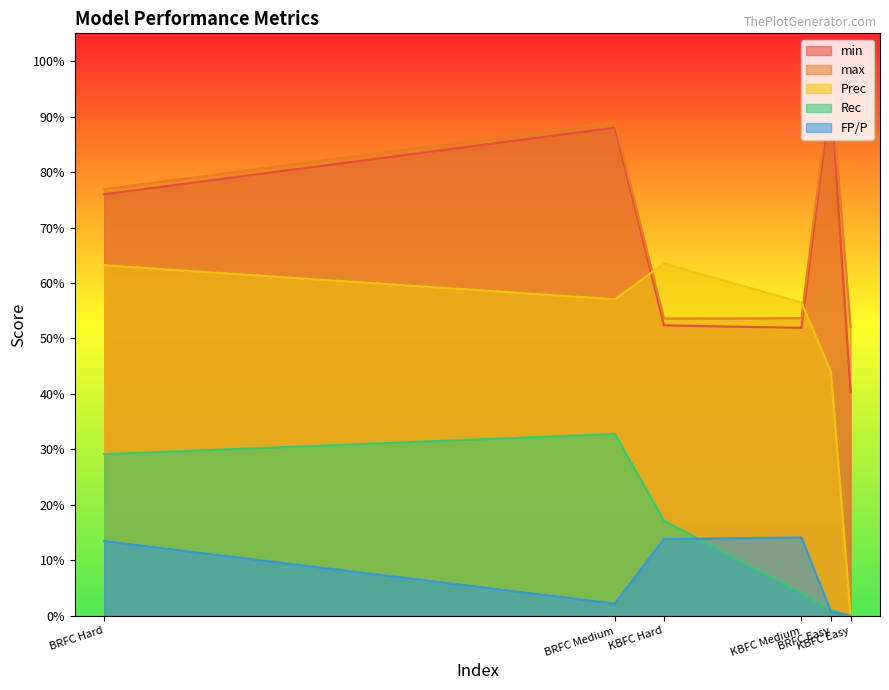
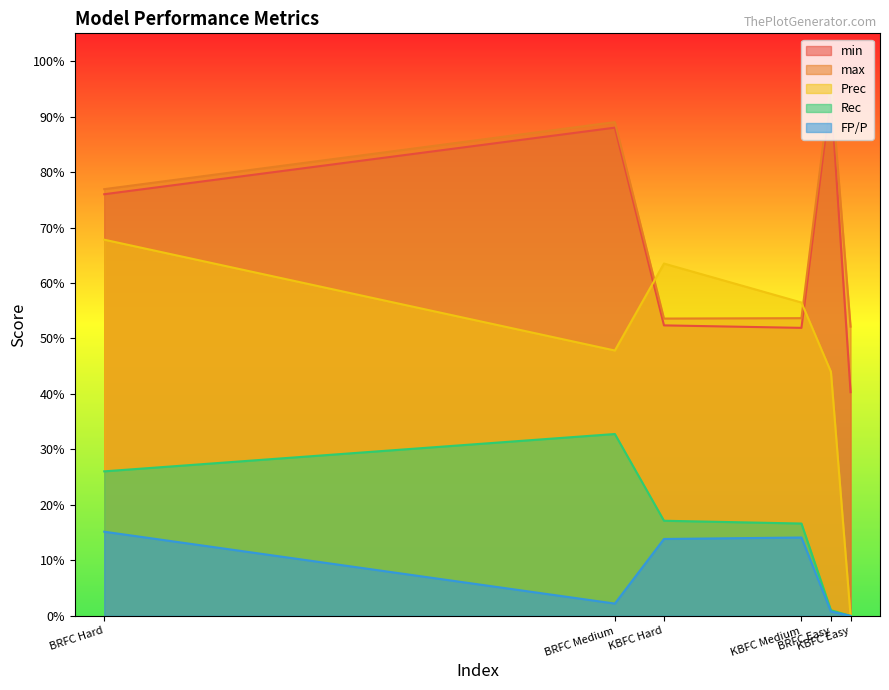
  {
    "Prec": {
-     "BRFC Hard": "63%",
-     "BRFC Medium": "57%",
+     "BRFC Hard": "68%",
+     "BRFC Medium": "48%",
      "KBFC Hard": "64%",
      "KBFC Medium": "56%",
      "BRFC Easy": "44%"
    },
    "Rec": {
-     "BRFC Hard": "29%",
+     "BRFC Hard": "26%",
      "BRFC Medium": "33%",
      "KBFC Hard": "17%",
-     "KBFC Medium": "4%"
+     "KBFC Medium": "17%"
    },
    "FP/P": {
-     "BRFC Hard": "13%",
+     "BRFC Hard": "15%",
      "BRFC Medium": "2%",
      "KBFC Hard": "14%",
      "KBFC Medium": "14%"
    }
  }
